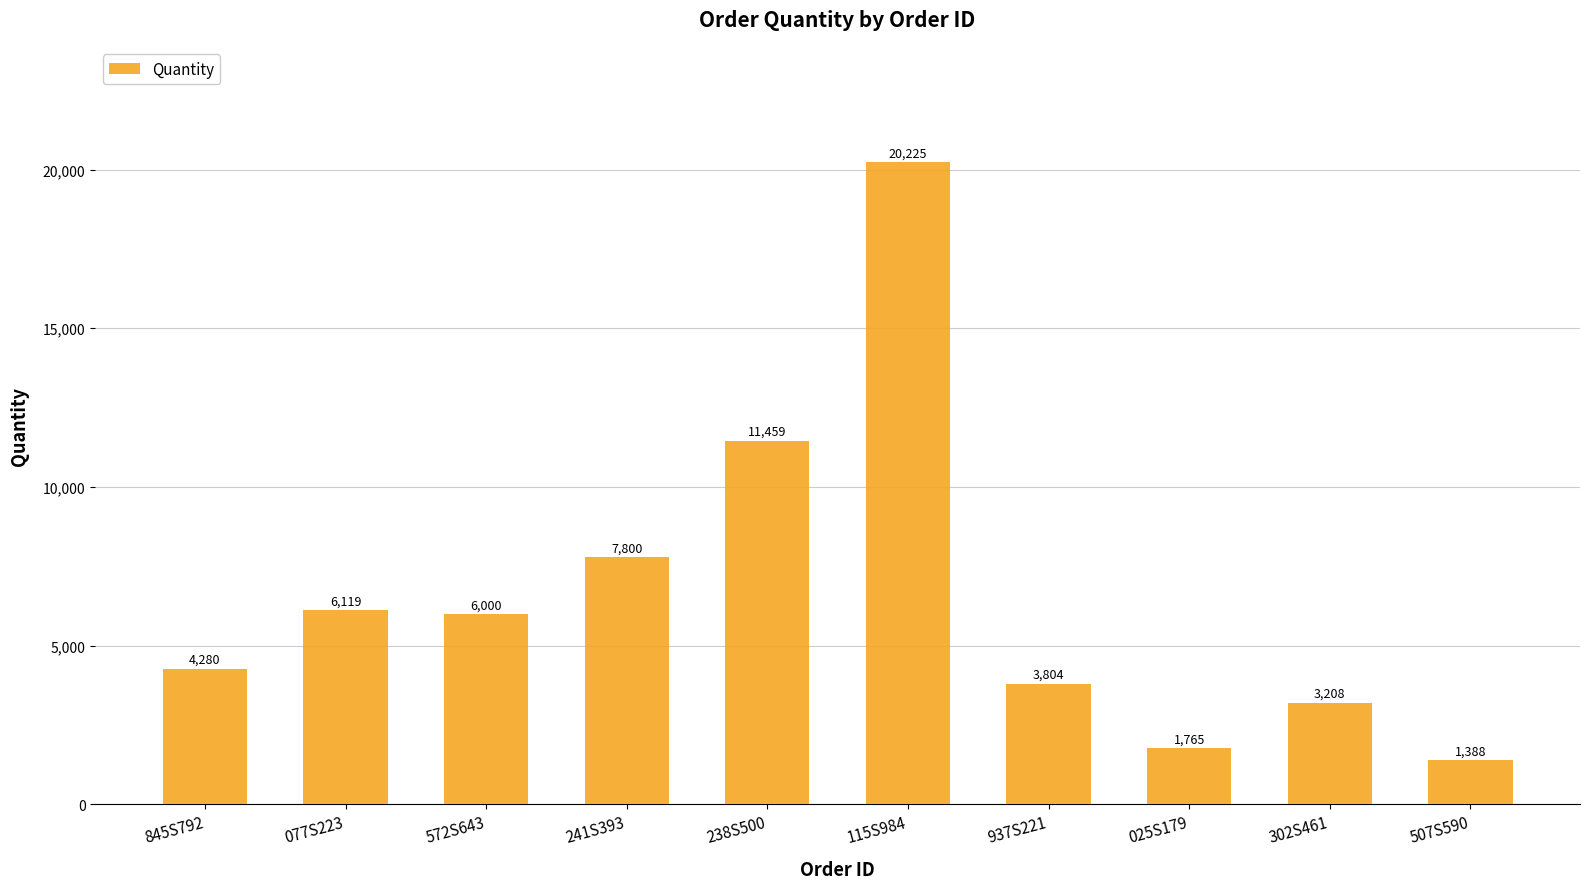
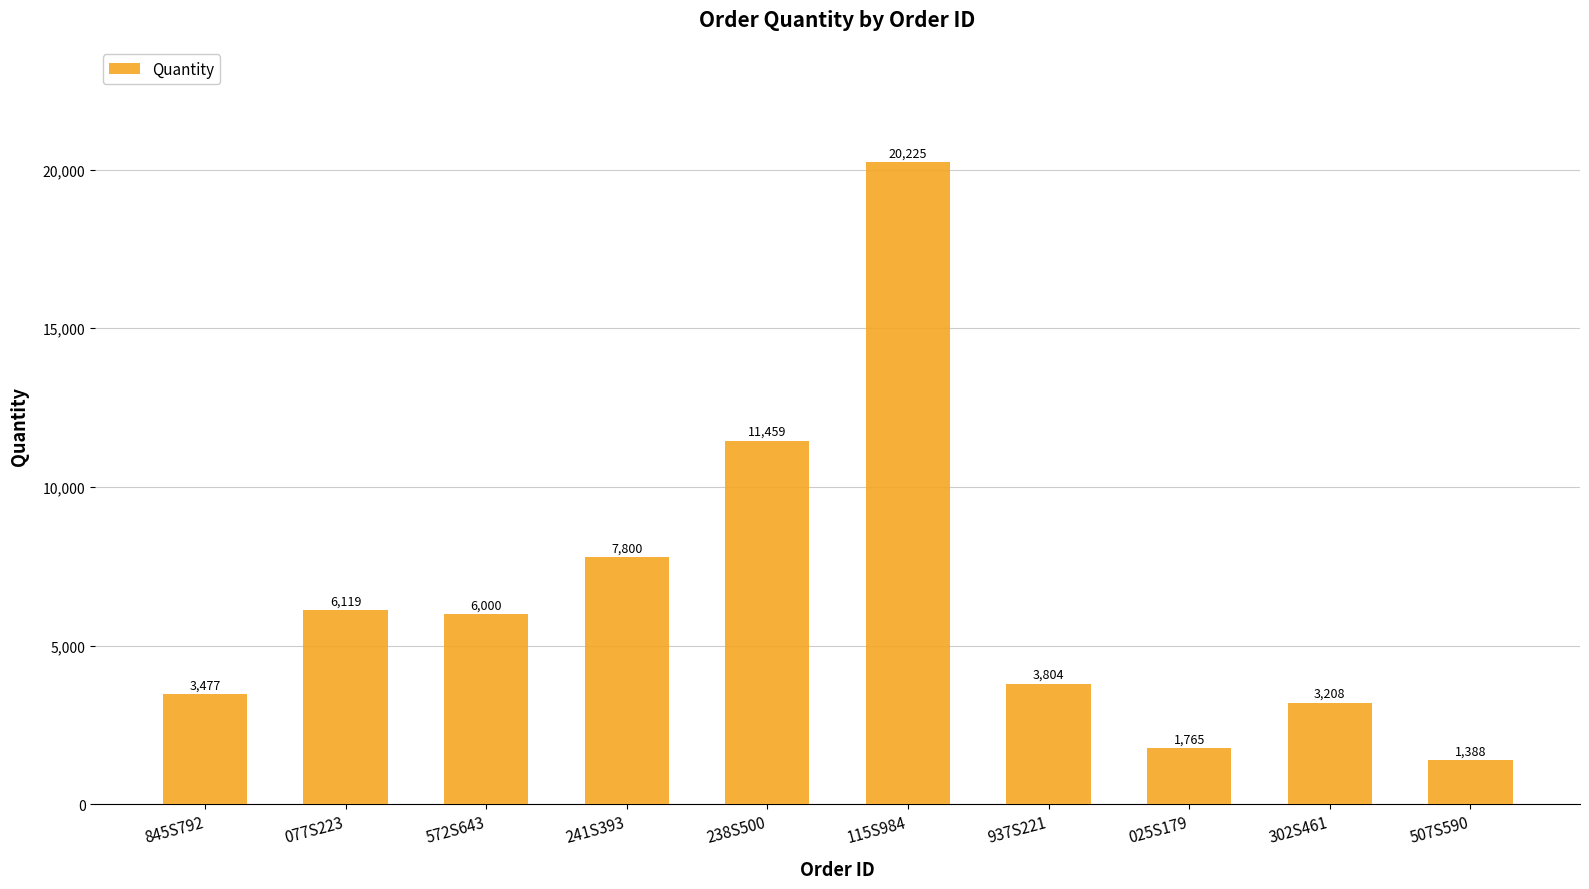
  {
-   "845S792": "4,280",
+   "845S792": "3,477",
    "077S223": "6,119",
    "572S643": "6,000",
    "241S393": "7,800",
    "238S500": "11,459",
    "115S984": "20,225",
    "937S221": "3,804",
    "025S179": "1,765",
    "302S461": "3,208",
    "507S590": "1,388"
  }
